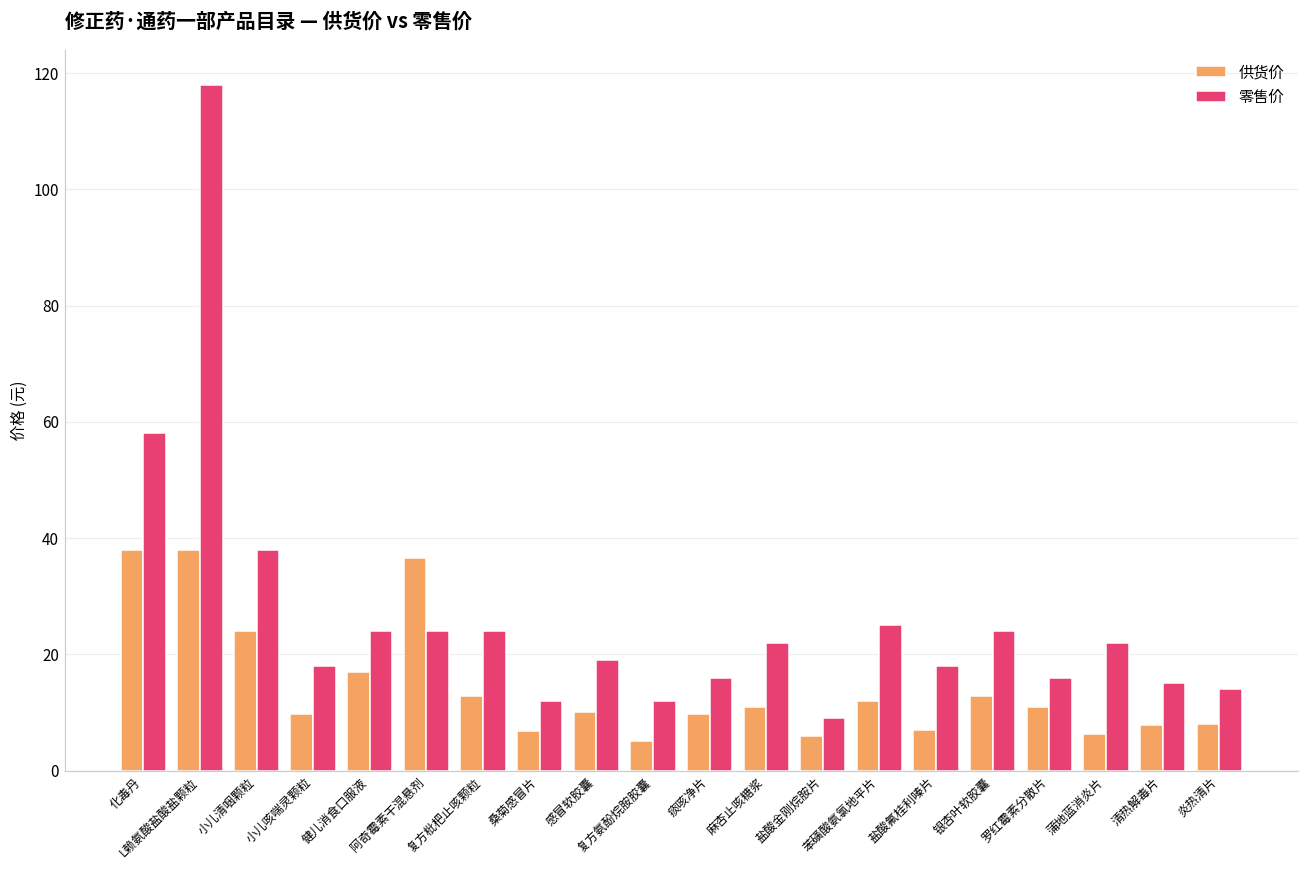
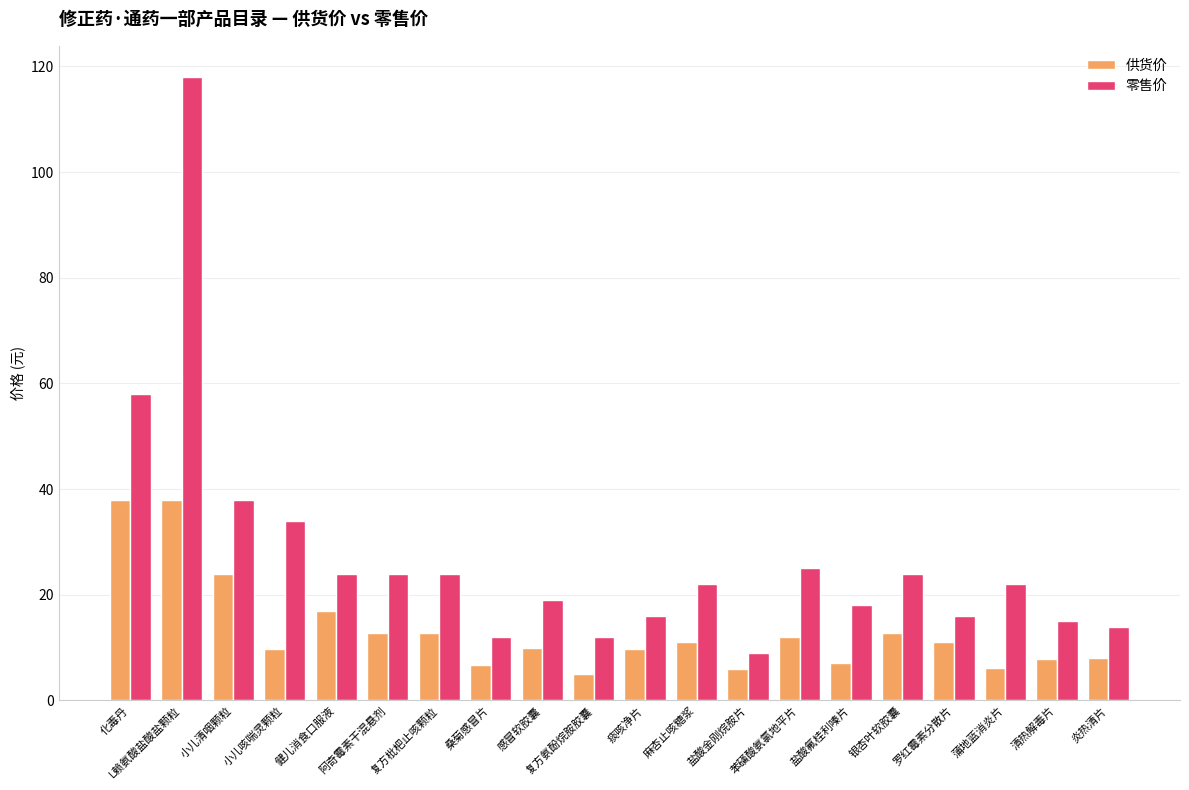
  {
    "供货价": {
      "化毒丹": 38,
      "L赖氨酸盐酸盐颗粒": 38,
      "小儿清咽颗粒": 24,
      "小儿咳喘灵颗粒": 10,
      "健儿消食口服液": 17,
-     "阿奇霉素干混悬剂": 37,
+     "阿奇霉素干混悬剂": 13,
      "复方枇杷止咳颗粒": 13,
      "桑菊感冒片": 7,
      "感冒软胶囊": 10,
      "复方氨酚烷胺胶囊": 5,
      "痰咳净片": 10,
      "麻杏止咳糖浆": 11,
      "盐酸金刚烷胺片": 6,
      "苯磺酸氨氯地平片": 12,
      "盐酸氟桂利嗪片": 7,
      "银杏叶软胶囊": 13,
      "罗红霉素分散片": 11,
      "蒲地蓝消炎片": 6,
      "清热解毒片": 8,
      "炎热清片": 8
    },
    "零售价": {
      "化毒丹": 58,
      "L赖氨酸盐酸盐颗粒": 118,
      "小儿清咽颗粒": 38,
-     "小儿咳喘灵颗粒": 18,
+     "小儿咳喘灵颗粒": 34,
      "健儿消食口服液": 24,
      "阿奇霉素干混悬剂": 24,
      "复方枇杷止咳颗粒": 24,
      "桑菊感冒片": 12,
      "感冒软胶囊": 19,
      "复方氨酚烷胺胶囊": 12,
      "痰咳净片": 16,
      "麻杏止咳糖浆": 22,
      "盐酸金刚烷胺片": 9,
      "苯磺酸氨氯地平片": 25,
      "盐酸氟桂利嗪片": 18,
      "银杏叶软胶囊": 24,
      "罗红霉素分散片": 16,
      "蒲地蓝消炎片": 22,
      "清热解毒片": 15,
      "炎热清片": 14
    }
  }
